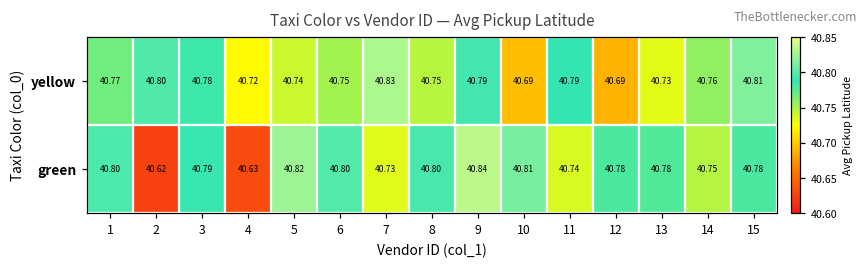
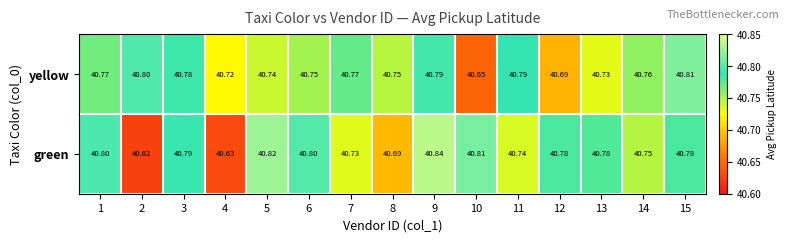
  {
    "yellow": {
      "1": 40.77,
      "2": 40.80,
      "3": 40.78,
      "4": 40.72,
      "5": 40.74,
      "6": 40.75,
-     "7": 40.83,
+     "7": 40.77,
      "8": 40.75,
      "9": 40.79,
-     "10": 40.69,
+     "10": 40.65,
      "11": 40.79,
      "12": 40.69,
      "13": 40.73,
      "14": 40.76,
      "15": 40.81
    },
    "green": {
      "1": 40.80,
      "2": 40.62,
      "3": 40.79,
      "4": 40.63,
      "5": 40.82,
      "6": 40.80,
      "7": 40.73,
-     "8": 40.80,
+     "8": 40.69,
      "9": 40.84,
      "10": 40.81,
      "11": 40.74,
      "12": 40.78,
      "13": 40.78,
      "14": 40.75,
      "15": 40.78
    }
  }
